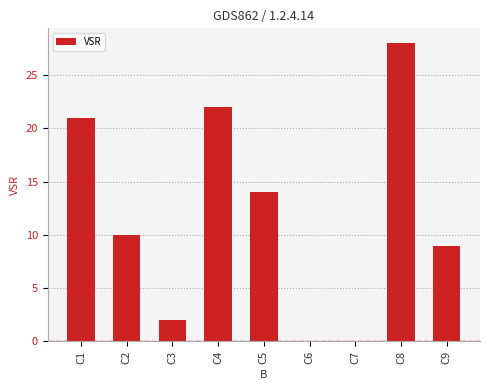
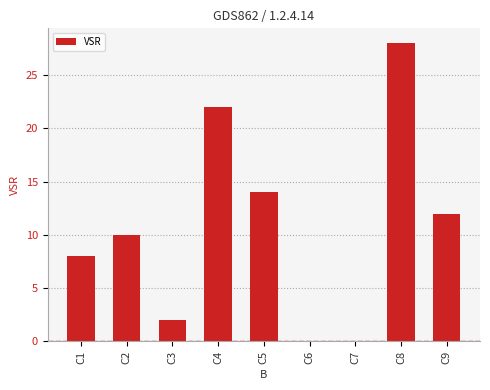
  {
-   "C1": 21,
+   "C1": 8,
    "C2": 10,
    "C3": 2,
    "C4": 22,
    "C5": 14,
    "C6": 0,
    "C7": 0,
    "C8": 28,
-   "C9": 9
+   "C9": 12
  }
